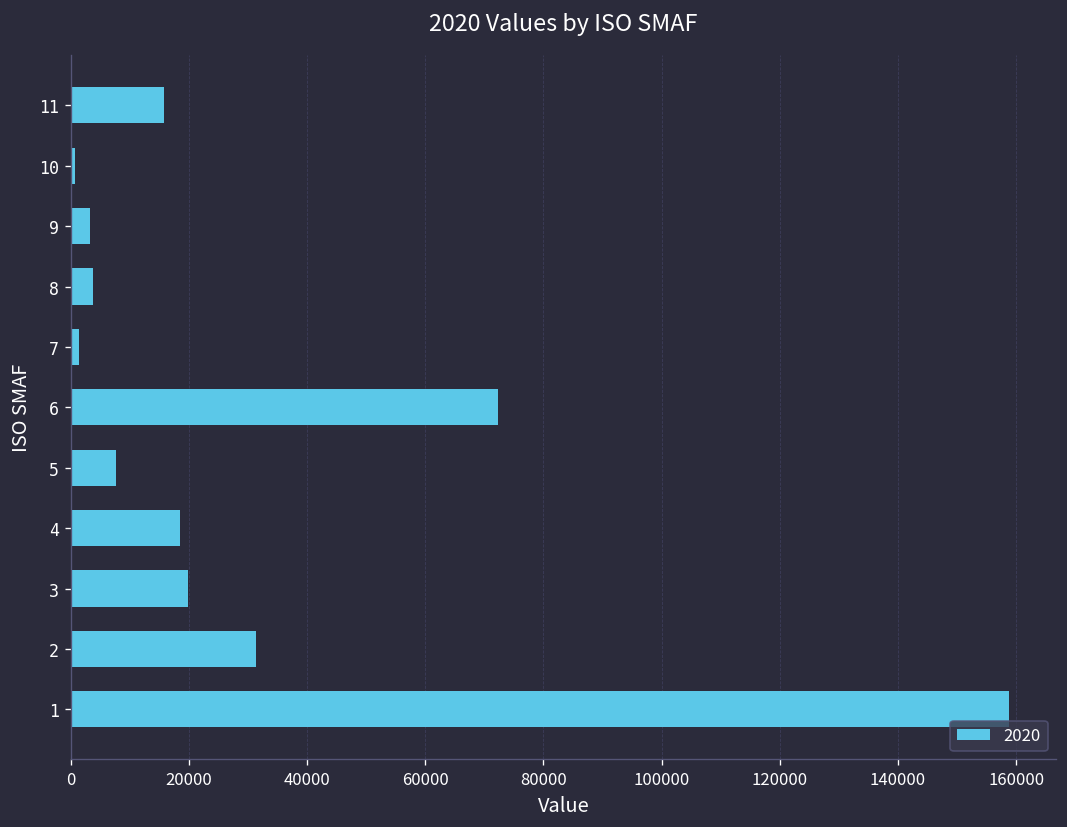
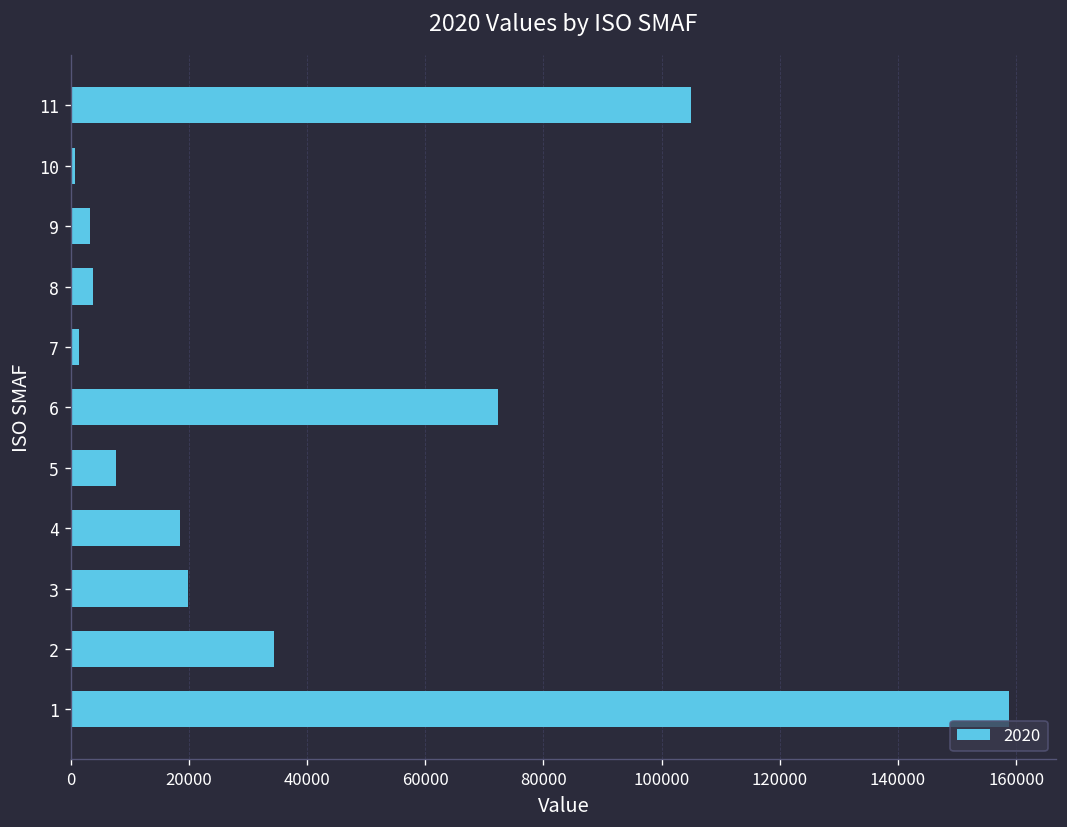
  {
-   "11": 16000,
+   "11": 105000,
    "10": 1000,
    "9": 3000,
    "8": 4000,
    "7": 1000,
    "6": 72000,
    "5": 8000,
    "4": 18000,
    "3": 20000,
-   "2": 31000,
+   "2": 34000,
    "1": 159000
  }
